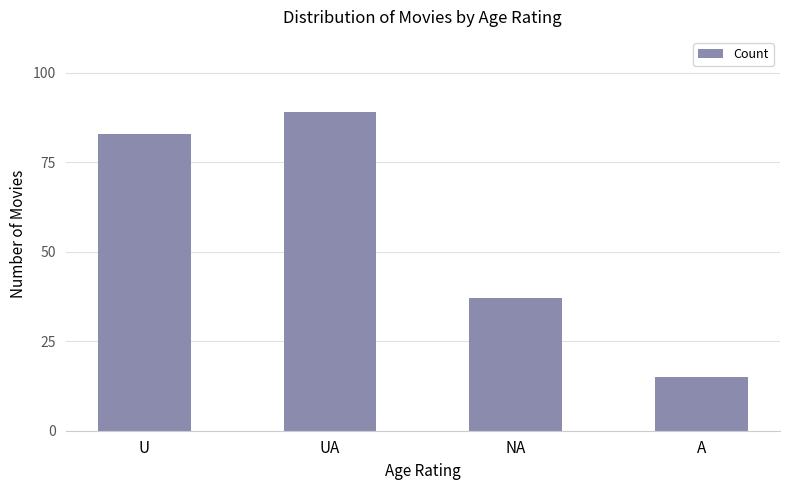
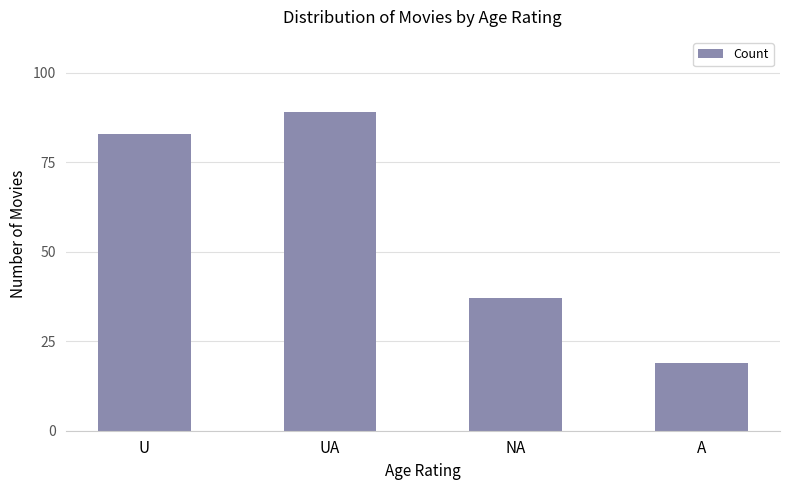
  {
    "U": 83,
    "UA": 89,
    "NA": 37,
-   "A": 15
+   "A": 19
  }
